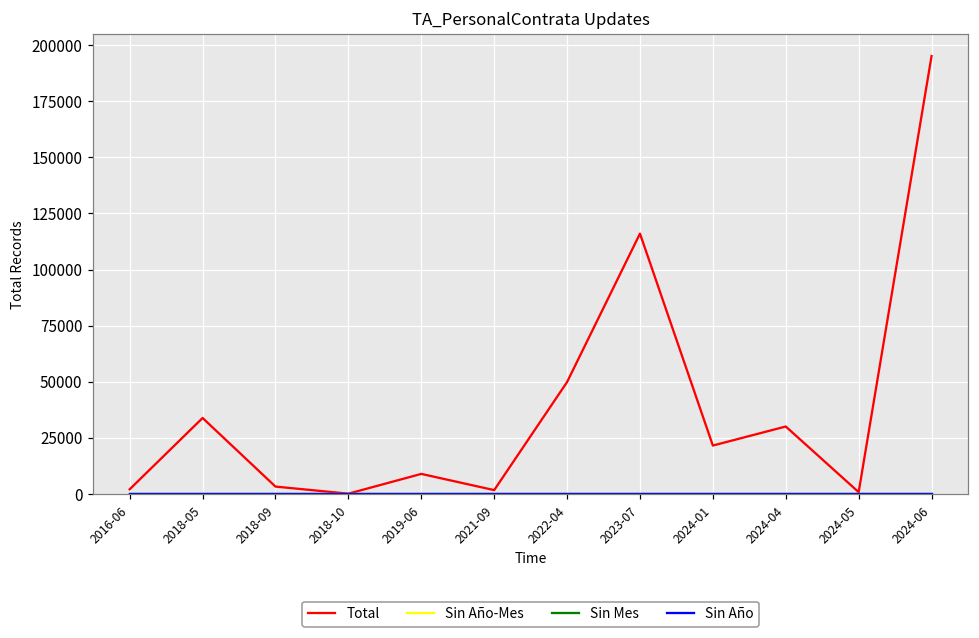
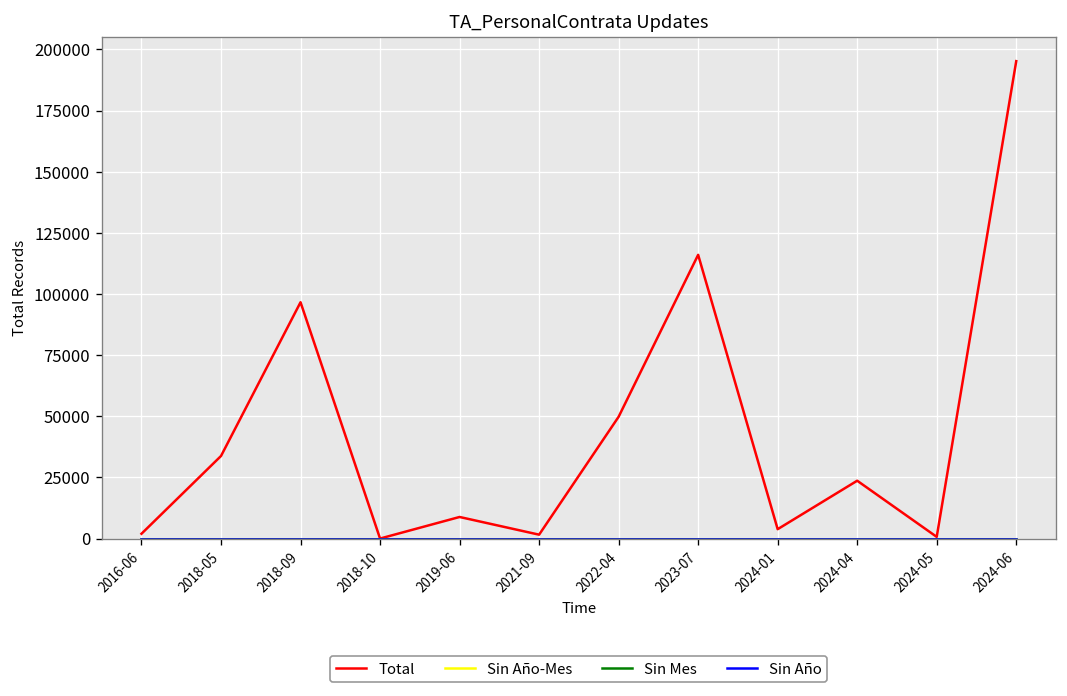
  {
    "Total": {
      "2016-06": 2000,
      "2018-05": 34000,
-     "2018-09": 3000,
+     "2018-09": 97000,
      "2019-06": 9000,
      "2021-09": 2000,
      "2022-04": 50000,
      "2023-07": 116000,
-     "2024-01": 21000,
-     "2024-04": 30000,
+     "2024-01": 4000,
+     "2024-04": 24000,
      "2024-06": 195000
    },
    "Sin Año": {
      "2016-06": 0,
      "2018-05": 0,
      "2018-09": 0,
      "2019-06": 0,
      "2021-09": 0,
      "2022-04": 0,
      "2023-07": 0,
      "2024-01": 0,
      "2024-04": 0,
      "2024-06": 0
    }
  }
